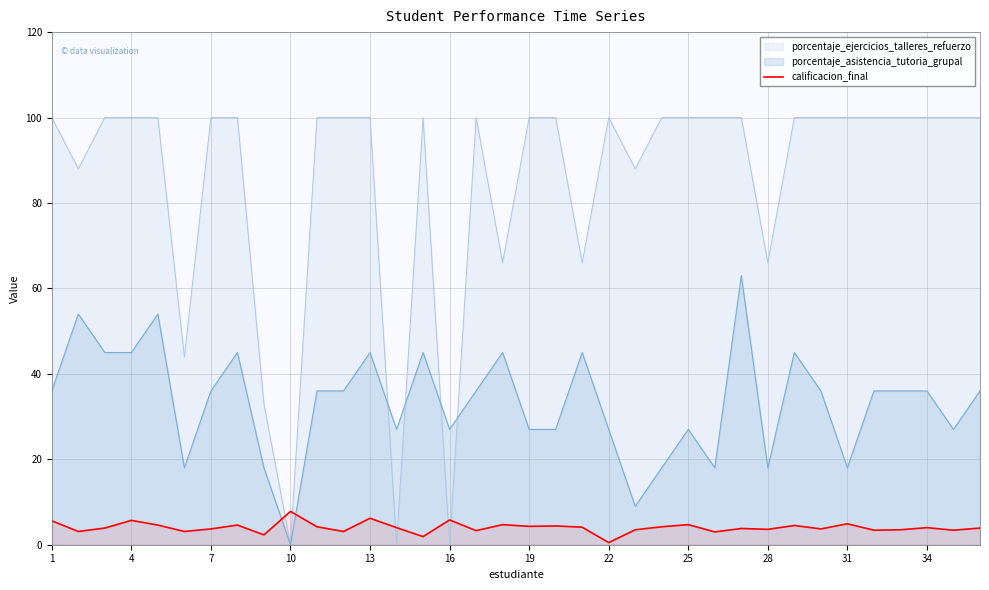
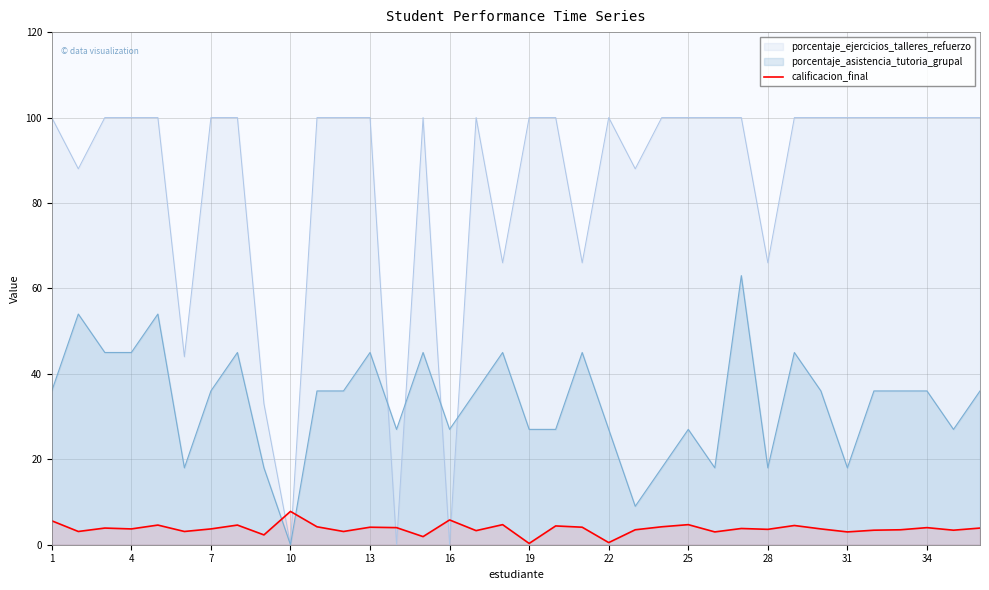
  {
    "calificacion_final": {
      "1": 6,
-     "4": 6,
+     "4": 4,
      "7": 4,
      "10": 8,
-     "13": 6,
+     "13": 4,
      "16": 6,
-     "19": 4,
+     "19": 0,
      "22": 1,
      "25": 5,
      "28": 4,
-     "31": 5,
+     "31": 3,
      "34": 4
    }
  }
